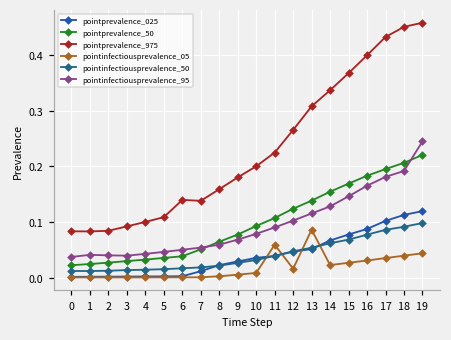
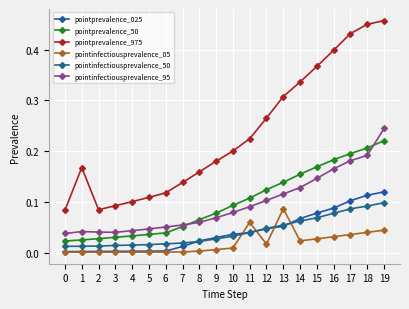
  {
    "pointprevalence_50": {
      "0": 0.02,
      "1": 0.03,
      "2": 0.03,
      "3": 0.03,
      "4": 0.03,
      "5": 0.04,
      "6": 0.04,
      "8": 0.07,
      "9": 0.08,
      "10": 0.09,
      "11": 0.11,
      "12": 0.12,
      "13": 0.14,
      "14": 0.15,
      "15": 0.17,
      "16": 0.18,
      "17": 0.20,
      "18": 0.21,
      "19": 0.22
    },
    "pointprevalence_975": {
      "0": 0.08,
-     "1": 0.08,
+     "1": 0.17,
      "2": 0.08,
      "3": 0.09,
      "4": 0.10,
      "5": 0.11,
-     "6": 0.14,
+     "6": 0.12,
      "7": 0.14,
      "8": 0.16,
      "9": 0.18,
      "10": 0.20,
      "11": 0.22,
      "12": 0.27,
      "13": 0.31,
      "14": 0.34,
      "15": 0.37,
      "16": 0.40,
      "17": 0.43,
      "18": 0.45,
      "19": 0.46
    },
    "pointinfectiousprevalence_05": {
      "7": 0.00,
      "8": 0.00,
      "9": 0.01,
      "10": 0.01,
      "11": 0.06,
      "12": 0.02,
      "13": 0.09,
      "14": 0.02,
      "15": 0.03,
      "16": 0.03,
      "17": 0.04,
      "18": 0.04,
      "19": 0.04
    },
    "pointinfectiousprevalence_95": {
      "0": 0.04,
      "1": 0.04,
      "2": 0.04,
      "3": 0.04,
      "4": 0.04,
      "5": 0.05,
      "6": 0.05,
      "8": 0.06,
      "9": 0.07,
      "10": 0.08,
      "11": 0.09,
      "12": 0.10,
      "13": 0.12,
      "14": 0.13,
      "15": 0.15,
      "16": 0.17,
      "17": 0.18,
      "18": 0.19,
      "19": 0.24
    }
  }
